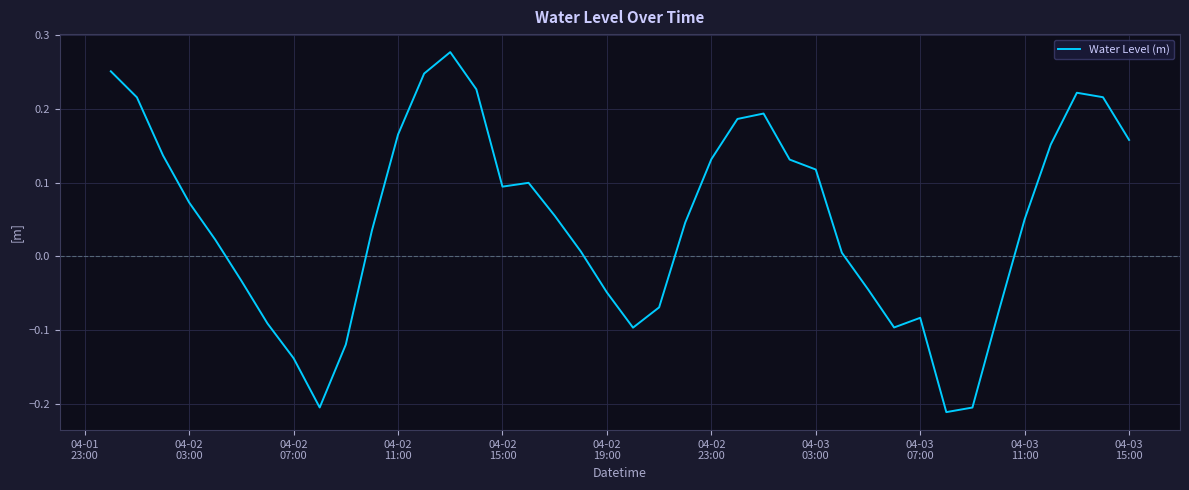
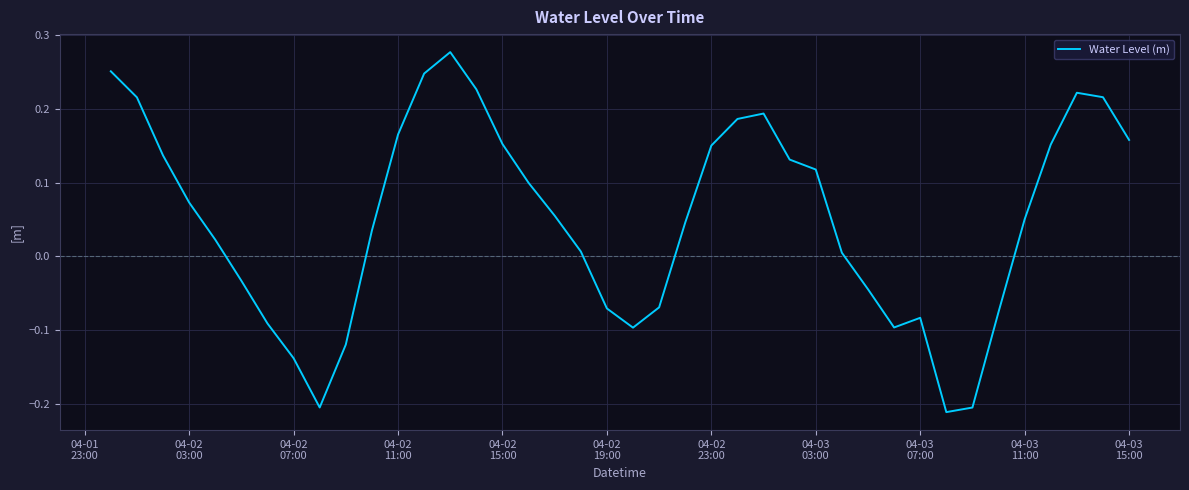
  {
    "04-02 03:00": 0.07,
    "04-02 07:00": -0.14,
    "04-02 11:00": 0.16,
-   "04-02 15:00": 0.09,
-   "04-02 19:00": -0.05,
-   "04-02 23:00": 0.13,
+   "04-02 15:00": 0.15,
+   "04-02 19:00": -0.07,
+   "04-02 23:00": 0.15,
    "04-03 03:00": 0.12,
    "04-03 07:00": -0.08,
    "04-03 11:00": 0.05,
    "04-03 15:00": 0.16
  }
